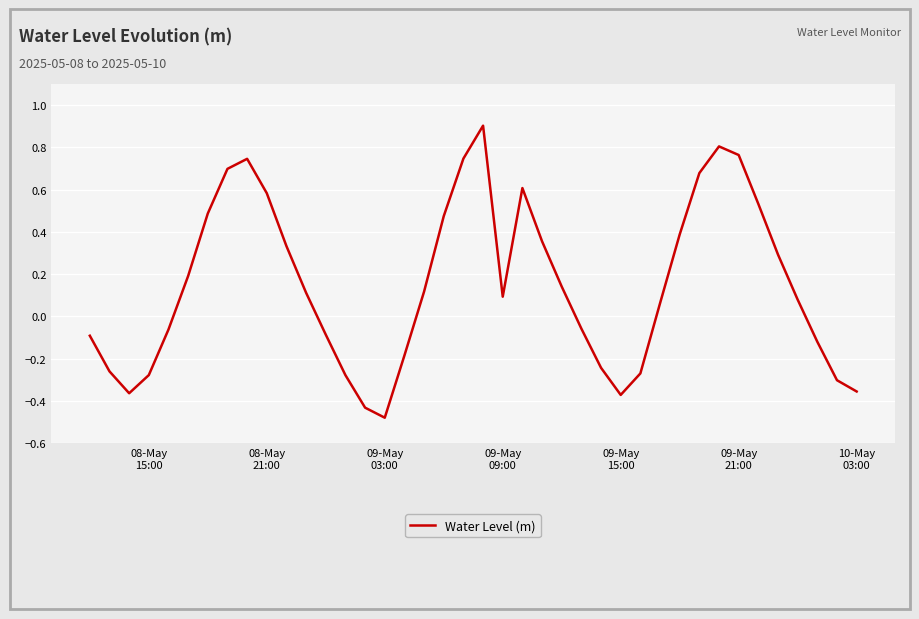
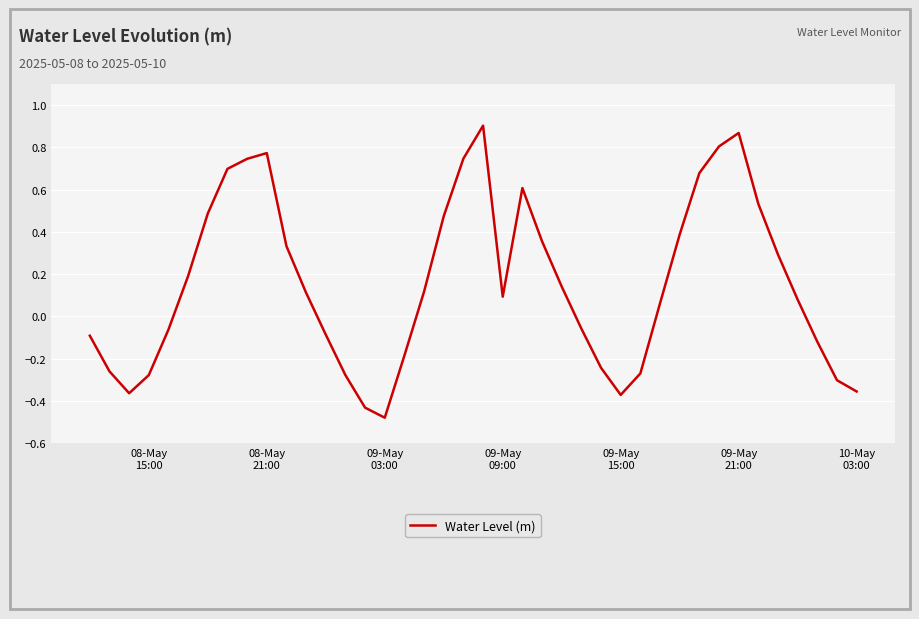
  {
    "08-May 15:00": -0.28,
-   "08-May 21:00": 0.58,
+   "08-May 21:00": 0.77,
    "09-May 03:00": -0.48,
    "09-May 09:00": 0.09,
    "09-May 15:00": -0.37,
-   "09-May 21:00": 0.76,
+   "09-May 21:00": 0.87,
    "10-May 03:00": -0.35
  }
